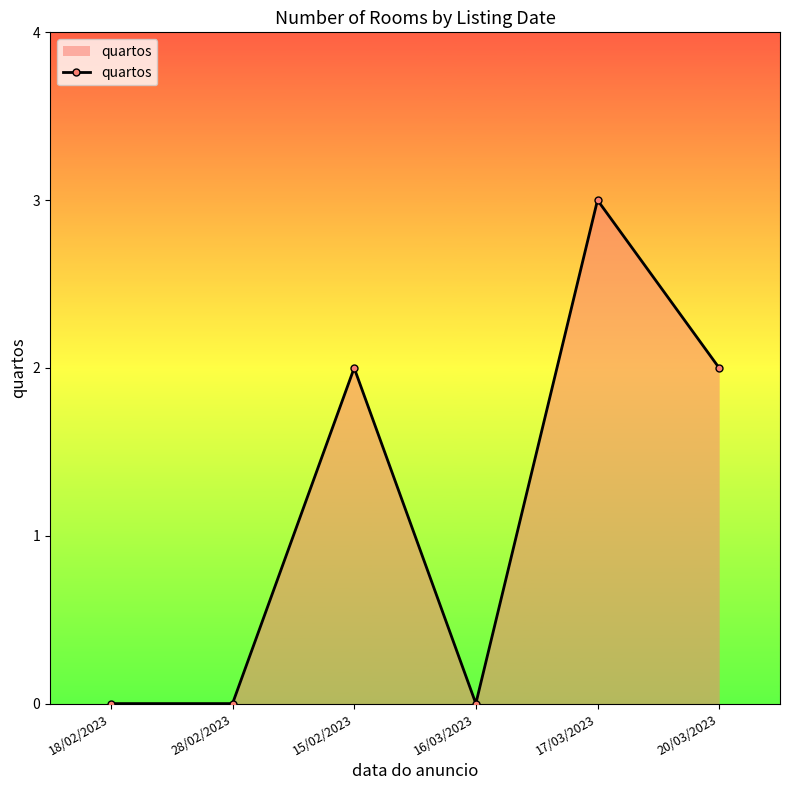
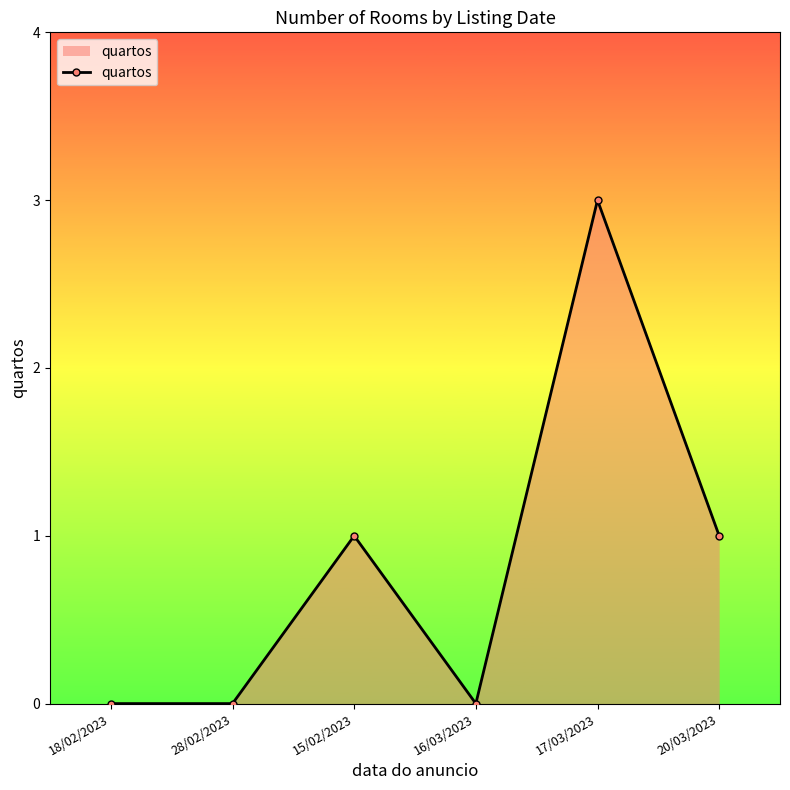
  {
    "18/02/2023": 0,
    "28/02/2023": 0,
-   "15/02/2023": 2,
+   "15/02/2023": 1,
    "16/03/2023": 0,
    "17/03/2023": 3,
-   "20/03/2023": 2
+   "20/03/2023": 1
  }
